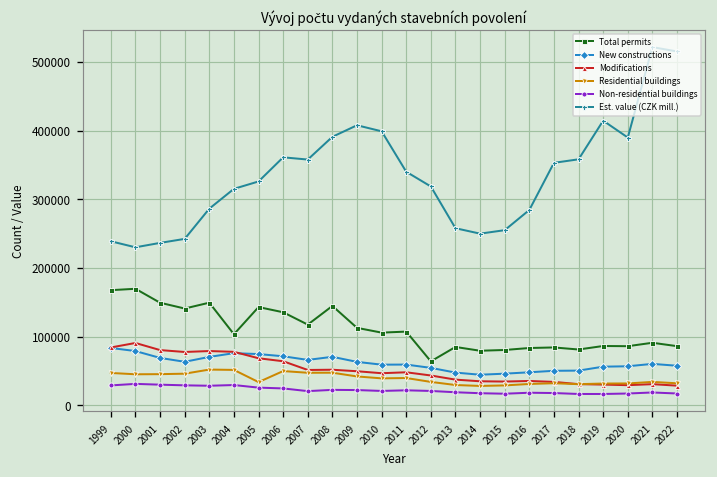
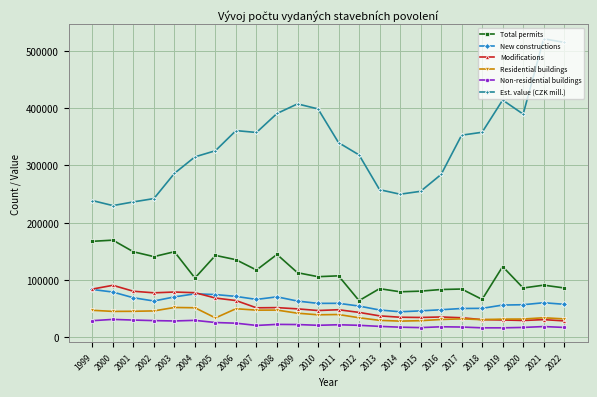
  {
    "Total permits": {
      "1999": 170000,
      "2000": 170000,
      "2001": 150000,
      "2002": 140000,
      "2003": 150000,
      "2004": 100000,
      "2005": 140000,
      "2006": 140000,
      "2007": 120000,
      "2008": 140000,
      "2009": 110000,
      "2010": 110000,
      "2011": 110000,
      "2012": 60000,
      "2013": 80000,
      "2014": 80000,
      "2015": 80000,
      "2016": 80000,
      "2017": 80000,
-     "2018": 80000,
-     "2019": 90000,
+     "2018": 70000,
+     "2019": 120000,
      "2020": 90000,
      "2021": 90000,
      "2022": 90000
    },
    "Modifications": {
      "2000": 90000,
      "2001": 80000,
      "2002": 80000,
      "2003": 80000,
      "2005": 70000,
      "2006": 60000,
      "2009": 50000,
      "2010": 50000,
      "2011": 50000,
      "2012": 40000,
      "2013": 40000,
      "2014": 30000,
      "2015": 30000
    },
    "Residential buildings": {
      "1999": 50000,
      "2000": 50000,
      "2001": 50000,
      "2002": 50000,
      "2003": 50000,
      "2004": 50000,
      "2005": 30000,
      "2006": 50000,
      "2009": 40000,
      "2010": 40000,
      "2011": 40000,
      "2012": 30000,
      "2013": 30000,
      "2014": 30000,
      "2015": 30000
    },
    "Non-residential buildings": {
      "1999": 30000,
      "2000": 30000,
      "2001": 30000,
      "2002": 30000,
      "2003": 30000,
      "2004": 30000,
      "2005": 30000,
      "2006": 20000,
      "2007": 20000,
      "2008": 20000,
      "2009": 20000,
      "2010": 20000,
      "2011": 20000,
      "2012": 20000,
      "2013": 20000,
      "2014": 20000,
      "2015": 20000,
      "2016": 20000,
      "2017": 20000,
      "2018": 20000,
      "2019": 20000,
      "2020": 20000,
      "2021": 20000,
      "2022": 20000
    }
  }
